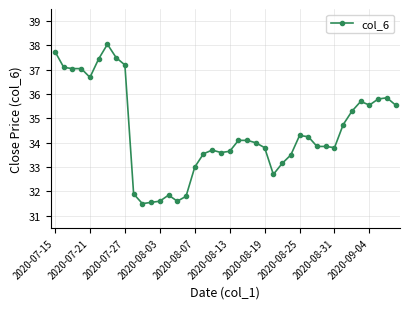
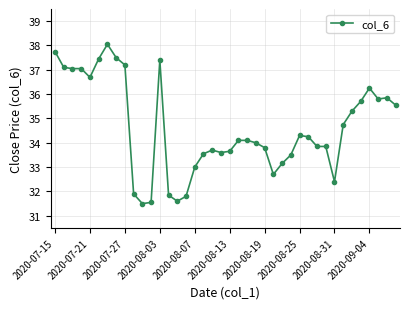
  {
    "2020-07-15": 37.8,
    "2020-07-21": 36.7,
    "2020-07-27": 37.2,
-   "2020-08-03": 31.6,
+   "2020-08-03": 37.4,
    "2020-08-07": 33.0,
    "2020-08-13": 33.7,
    "2020-08-19": 33.8,
    "2020-08-25": 34.3,
-   "2020-08-31": 33.8,
-   "2020-09-04": 35.6
+   "2020-08-31": 32.4,
+   "2020-09-04": 36.3
  }
